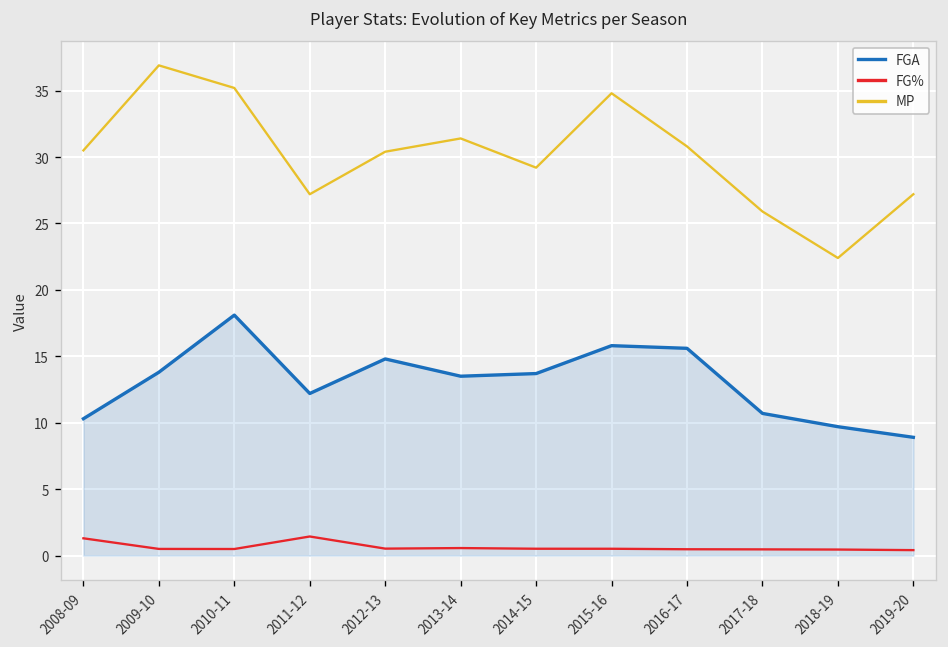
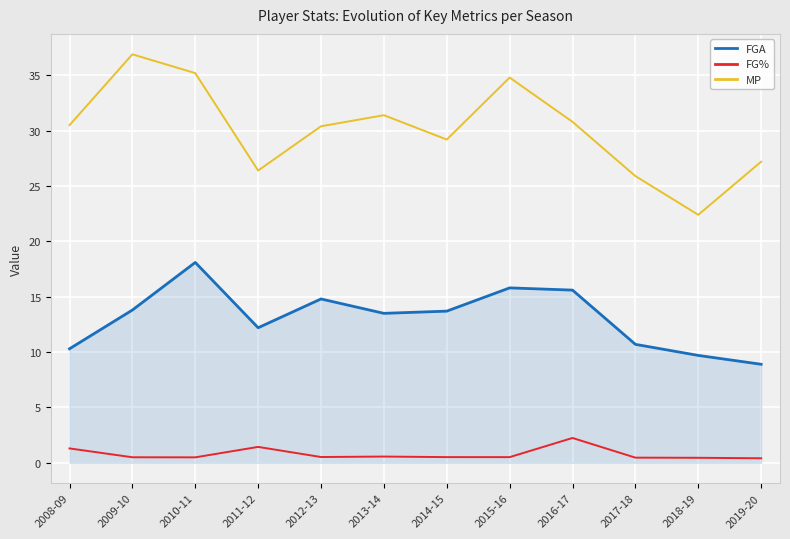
  {
    "FGA": {
      "2008-09": 10.3,
      "2009-10": 13.8,
      "2010-11": 18.1,
      "2011-12": 12.2,
      "2012-13": 14.8,
      "2013-14": 13.5,
      "2014-15": 13.7,
      "2015-16": 15.8,
      "2016-17": 15.6,
      "2017-18": 10.7,
      "2018-19": 9.7,
      "2019-20": 8.9
    },
    "FG%": {
      "2008-09": 1.3,
      "2009-10": 0.5,
      "2010-11": 0.5,
      "2011-12": 1.4,
      "2012-13": 0.5,
      "2013-14": 0.6,
      "2014-15": 0.5,
      "2015-16": 0.5,
-     "2016-17": 0.5,
+     "2016-17": 2.2,
      "2017-18": 0.5,
      "2018-19": 0.5,
      "2019-20": 0.4
    },
    "MP": {
      "2008-09": 30.5,
      "2009-10": 36.9,
      "2010-11": 35.2,
-     "2011-12": 27.2,
+     "2011-12": 26.4,
      "2012-13": 30.4,
      "2013-14": 31.4,
      "2014-15": 29.2,
      "2015-16": 34.8,
      "2016-17": 30.8,
      "2017-18": 25.9,
      "2018-19": 22.4,
      "2019-20": 27.2
    }
  }
